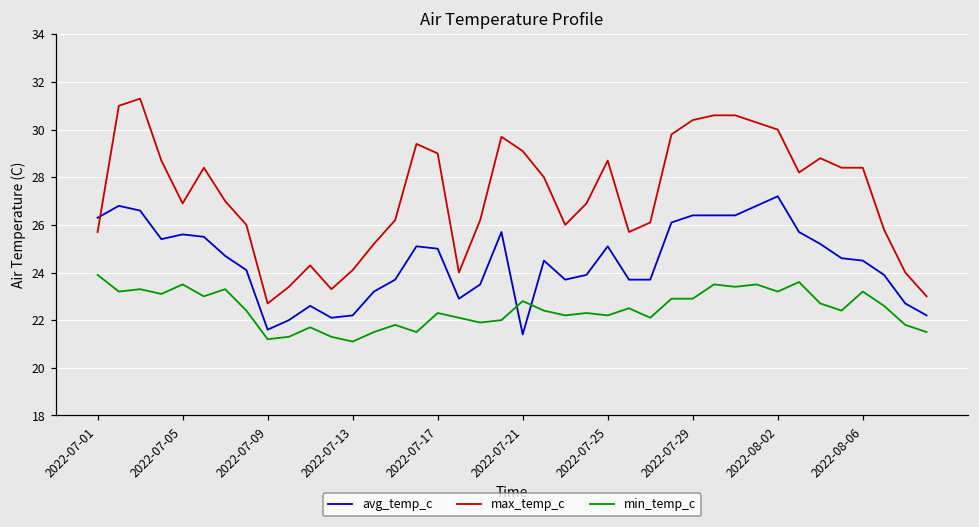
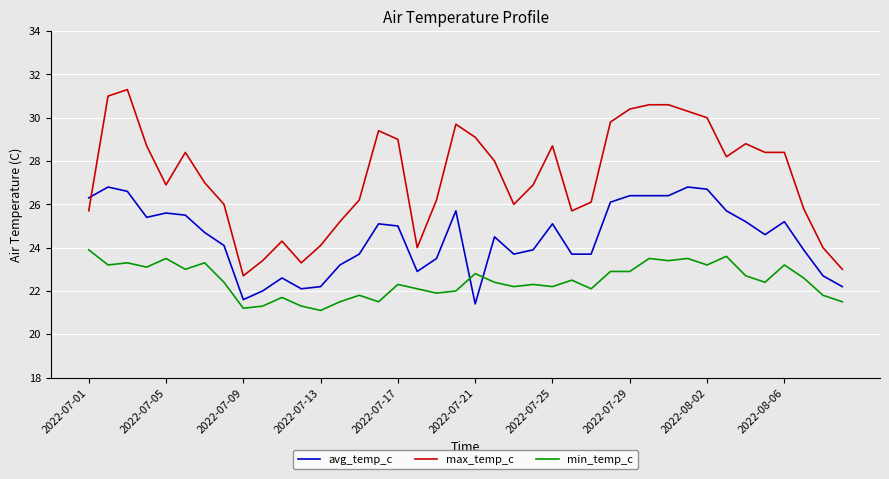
  {
    "avg_temp_c": {
      "2022-07-01": 26.3,
      "2022-07-05": 25.6,
      "2022-07-09": 21.6,
      "2022-07-13": 22.2,
      "2022-07-17": 25.0,
      "2022-07-21": 21.4,
      "2022-07-25": 25.1,
      "2022-07-29": 26.4,
-     "2022-08-02": 27.2,
-     "2022-08-06": 24.5
+     "2022-08-02": 26.7,
+     "2022-08-06": 25.2
    },
    "max_temp_c": {
      "2022-07-01": 25.7,
      "2022-07-05": 26.9,
      "2022-07-09": 22.7,
      "2022-07-13": 24.1,
      "2022-07-17": 29.0,
      "2022-07-21": 29.1,
      "2022-07-25": 28.7,
      "2022-07-29": 30.4,
      "2022-08-02": 30.0,
      "2022-08-06": 28.4
    },
    "min_temp_c": {
      "2022-07-01": 23.9,
      "2022-07-05": 23.5,
      "2022-07-09": 21.2,
      "2022-07-13": 21.1,
      "2022-07-17": 22.3,
      "2022-07-21": 22.8,
      "2022-07-25": 22.2,
      "2022-07-29": 22.9,
      "2022-08-02": 23.2,
      "2022-08-06": 23.2
    }
  }
